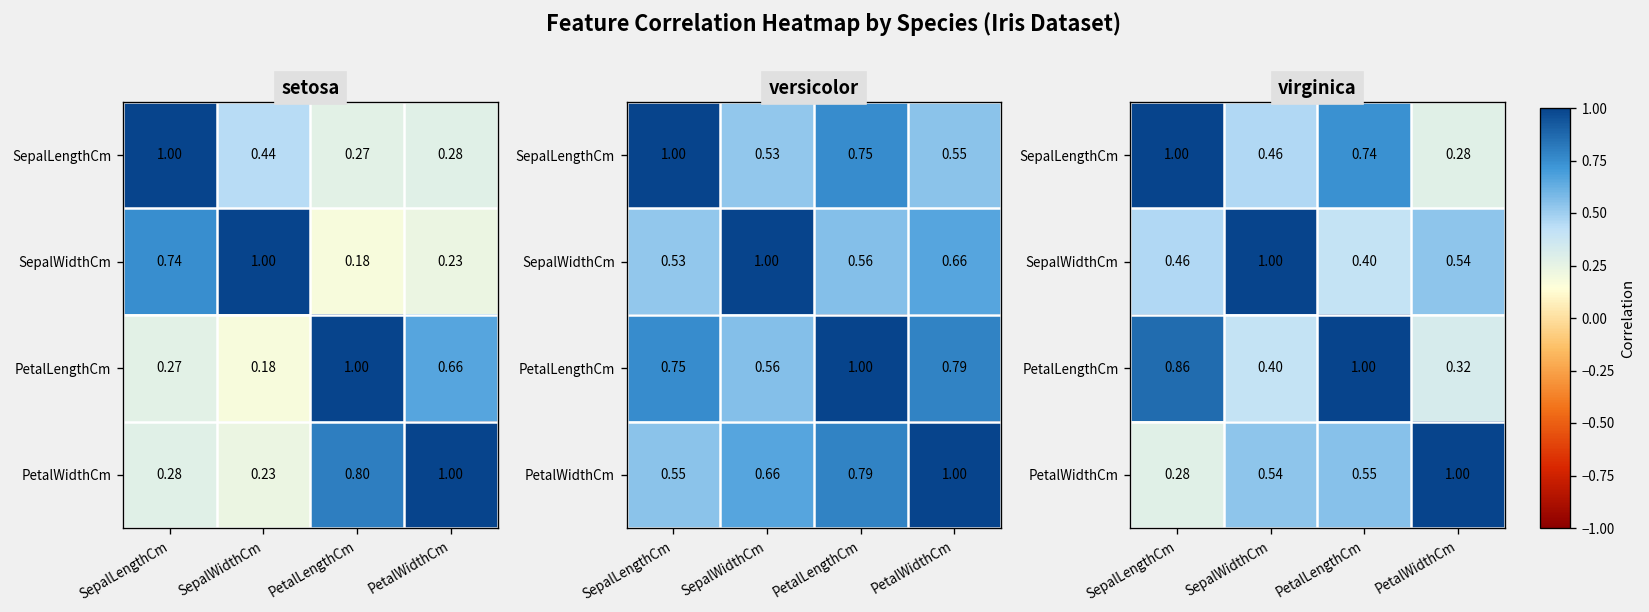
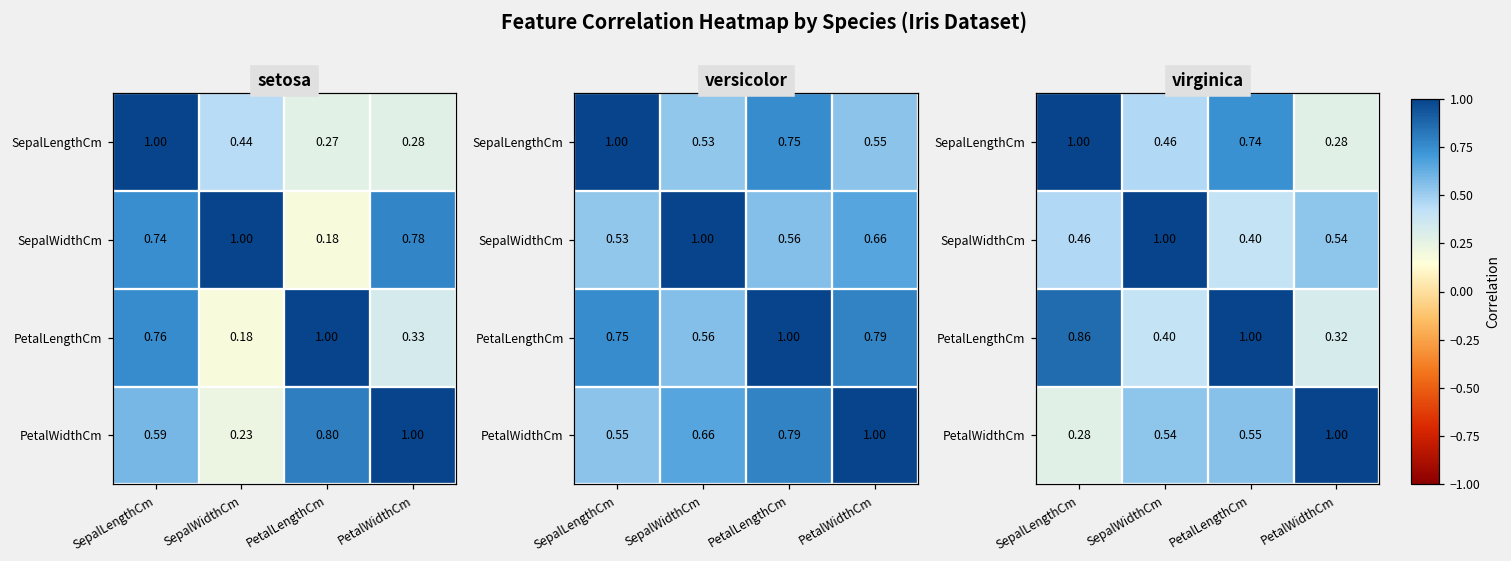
  {
    "setosa": {
      "SepalLengthCm": {
        "SepalLengthCm": 1.00,
        "SepalWidthCm": 0.44,
        "PetalLengthCm": 0.27,
        "PetalWidthCm": 0.28
      },
      "SepalWidthCm": {
        "SepalLengthCm": 0.74,
        "SepalWidthCm": 1.00,
        "PetalLengthCm": 0.18,
-       "PetalWidthCm": 0.23
+       "PetalWidthCm": 0.78
      },
      "PetalLengthCm": {
-       "SepalLengthCm": 0.27,
+       "SepalLengthCm": 0.76,
        "SepalWidthCm": 0.18,
        "PetalLengthCm": 1.00,
-       "PetalWidthCm": 0.66
+       "PetalWidthCm": 0.33
      },
      "PetalWidthCm": {
-       "SepalLengthCm": 0.28,
+       "SepalLengthCm": 0.59,
        "SepalWidthCm": 0.23,
        "PetalLengthCm": 0.80,
        "PetalWidthCm": 1.00
      }
    },
    "versicolor": {
      "SepalLengthCm": {
        "SepalLengthCm": 1.00,
        "SepalWidthCm": 0.53,
        "PetalLengthCm": 0.75,
        "PetalWidthCm": 0.55
      },
      "SepalWidthCm": {
        "SepalLengthCm": 0.53,
        "SepalWidthCm": 1.00,
        "PetalLengthCm": 0.56,
        "PetalWidthCm": 0.66
      },
      "PetalLengthCm": {
        "SepalLengthCm": 0.75,
        "SepalWidthCm": 0.56,
        "PetalLengthCm": 1.00,
        "PetalWidthCm": 0.79
      },
      "PetalWidthCm": {
        "SepalLengthCm": 0.55,
        "SepalWidthCm": 0.66,
        "PetalLengthCm": 0.79,
        "PetalWidthCm": 1.00
      }
    },
    "virginica": {
      "SepalLengthCm": {
        "SepalLengthCm": 1.00,
        "SepalWidthCm": 0.46,
        "PetalLengthCm": 0.74,
        "PetalWidthCm": 0.28
      },
      "SepalWidthCm": {
        "SepalLengthCm": 0.46,
        "SepalWidthCm": 1.00,
        "PetalLengthCm": 0.40,
        "PetalWidthCm": 0.54
      },
      "PetalLengthCm": {
        "SepalLengthCm": 0.86,
        "SepalWidthCm": 0.40,
        "PetalLengthCm": 1.00,
        "PetalWidthCm": 0.32
      },
      "PetalWidthCm": {
        "SepalLengthCm": 0.28,
        "SepalWidthCm": 0.54,
        "PetalLengthCm": 0.55,
        "PetalWidthCm": 1.00
      }
    }
  }
